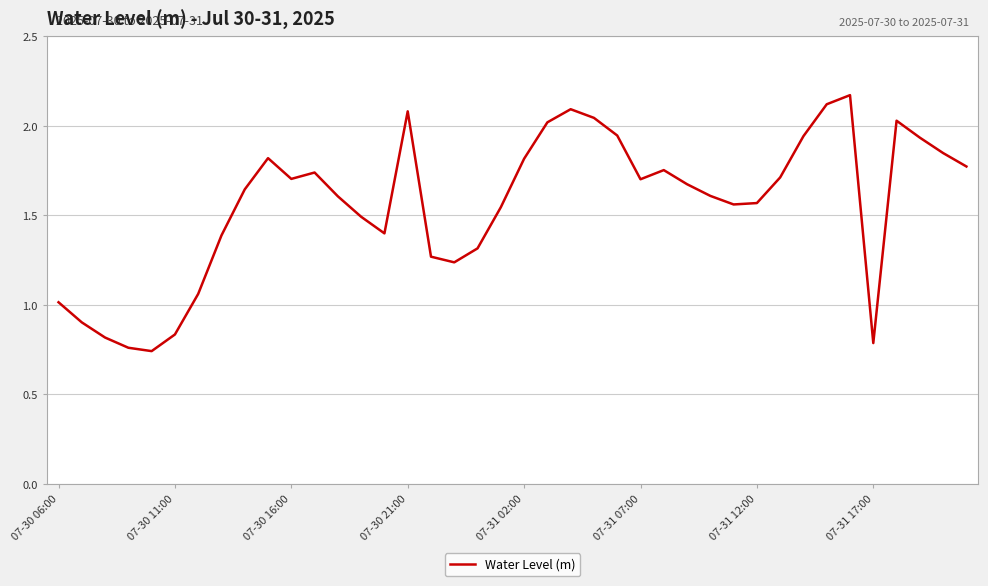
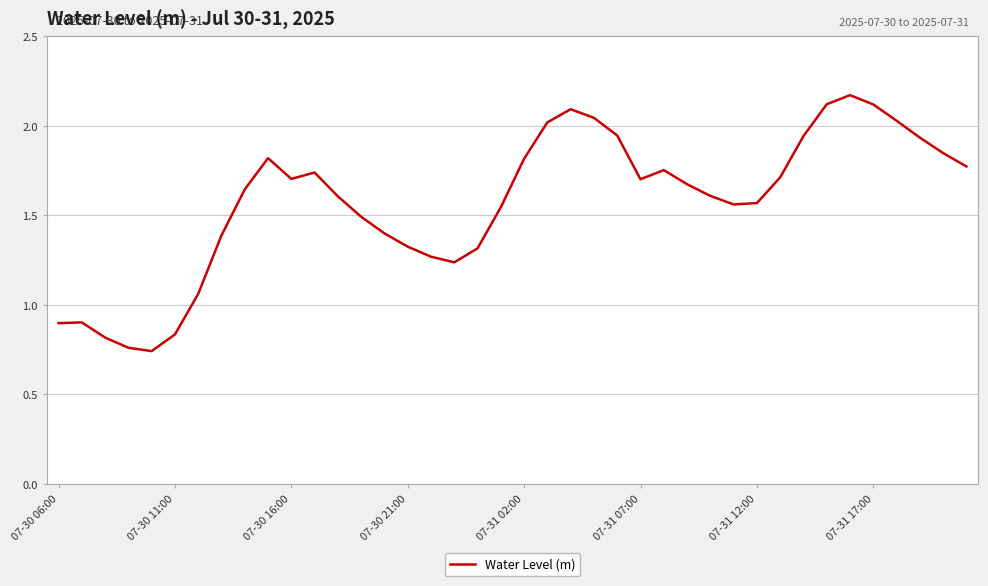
  {
-   "07-30 06:00": 1.01,
+   "07-30 06:00": 0.90,
    "07-30 11:00": 0.83,
    "07-30 16:00": 1.70,
-   "07-30 21:00": 2.08,
+   "07-30 21:00": 1.32,
    "07-31 02:00": 1.82,
    "07-31 07:00": 1.70,
    "07-31 12:00": 1.57,
-   "07-31 17:00": 0.79
+   "07-31 17:00": 2.12
  }
